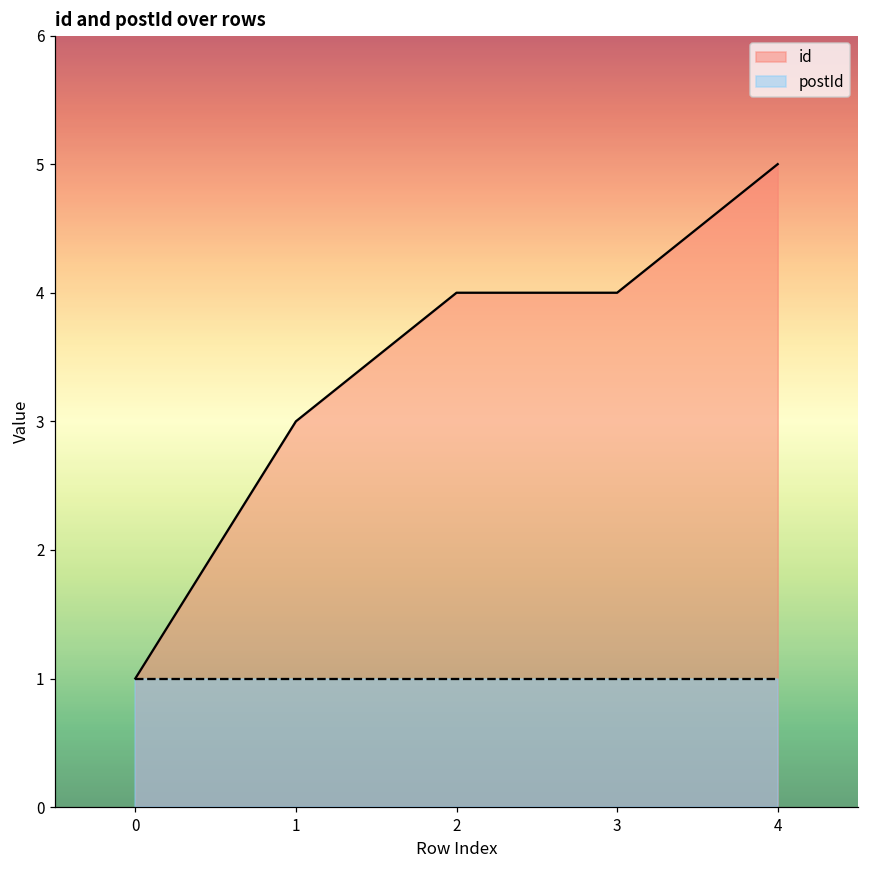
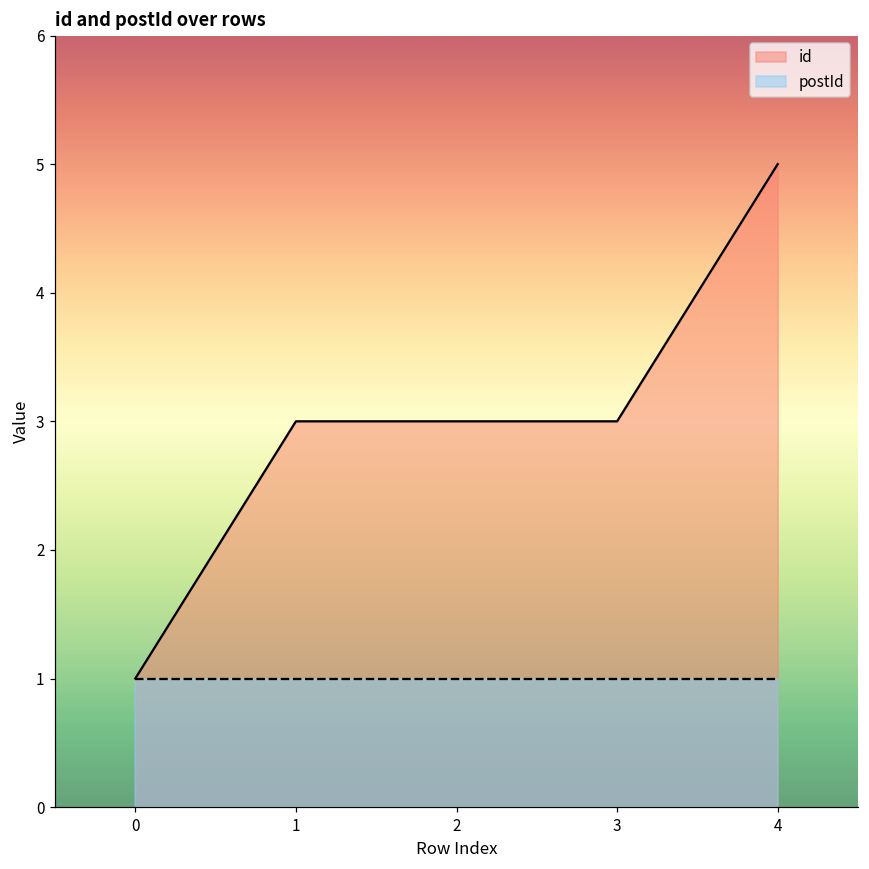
  {
    "id": {
      "1": 3,
-     "2": 4,
-     "3": 4,
+     "2": 3,
+     "3": 3,
      "4": 5
    },
    "postId": {
      "1": 1,
      "2": 1,
      "3": 1,
      "4": 1
    }
  }
